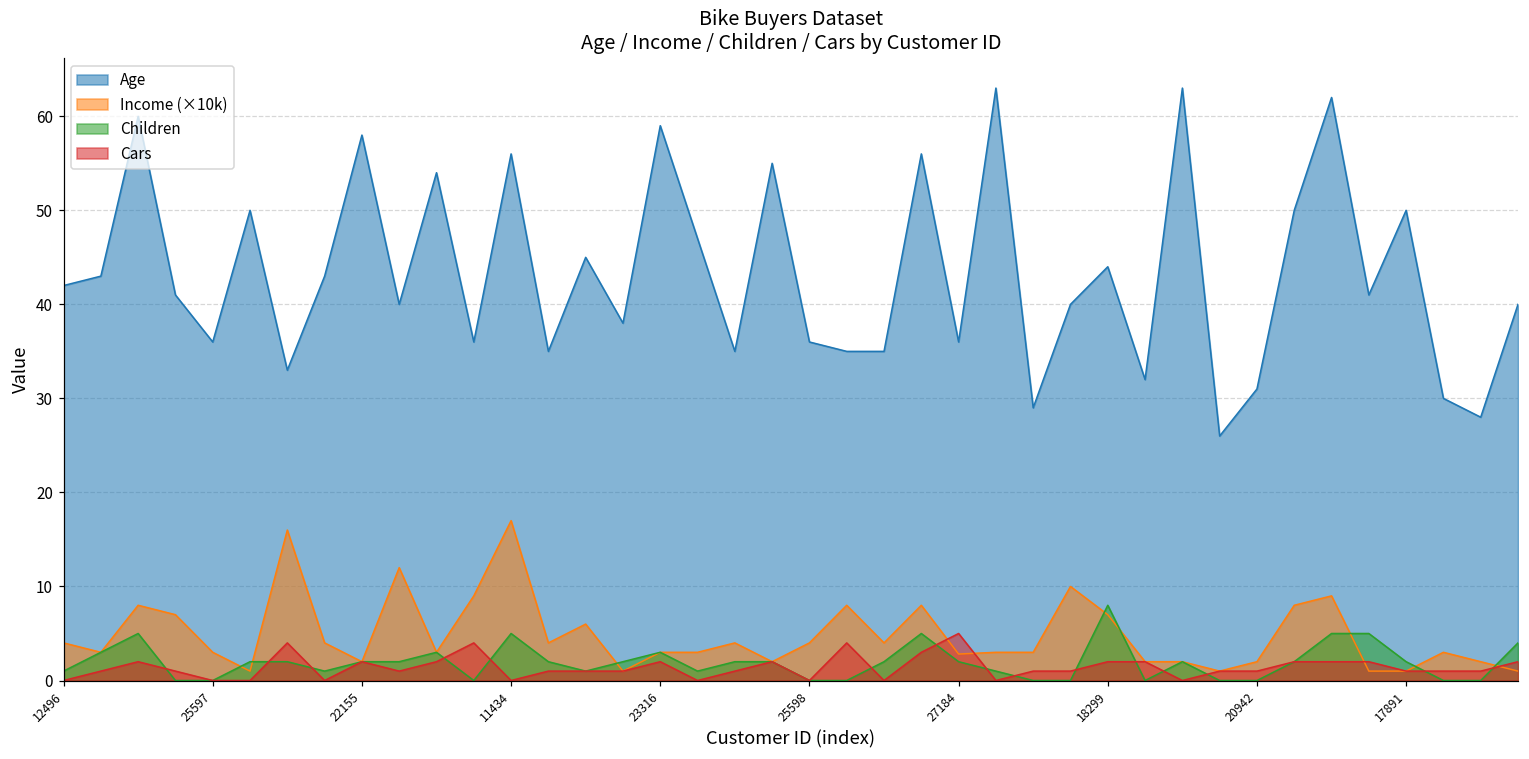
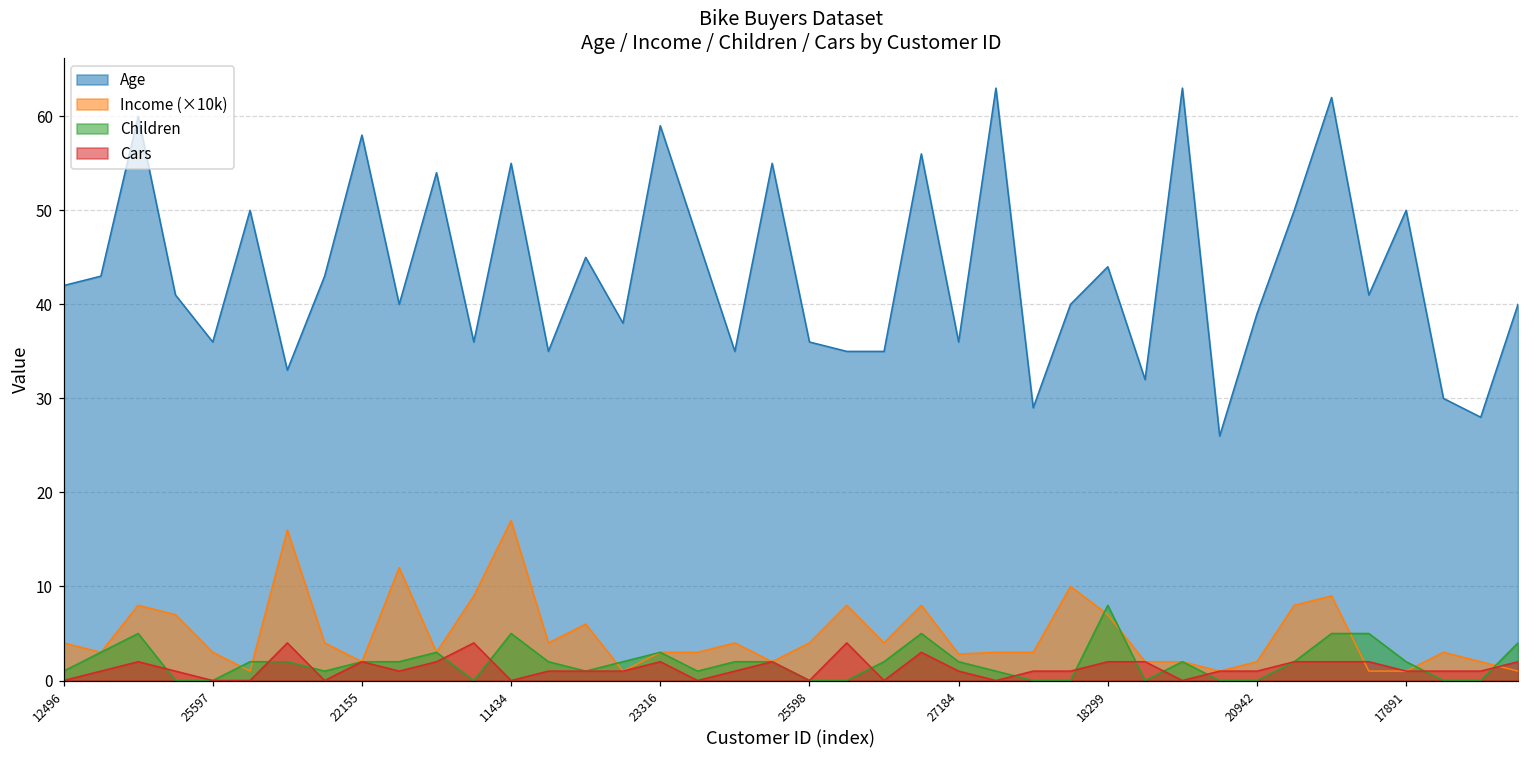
  {
    "Age": {
      "12496": 42,
      "25597": 36,
      "22155": 58,
-     "11434": 56,
+     "11434": 55,
      "23316": 59,
      "25598": 36,
      "27184": 36,
      "18299": 44,
-     "20942": 31,
+     "20942": 39,
      "17891": 50
    },
    "Income (×10k)": {
      "12496": 4,
      "25597": 3,
      "11434": 17,
      "25598": 4,
      "27184": 3,
      "18299": 7,
      "20942": 2
    },
    "Children": {
      "12496": 1,
      "11434": 5,
      "27184": 2,
      "18299": 8,
      "20942": 0,
      "17891": 2
    },
    "Cars": {
      "12496": 0,
      "11434": 0,
      "23316": 2,
-     "27184": 5,
+     "27184": 1,
      "18299": 2,
      "20942": 1
    }
  }
